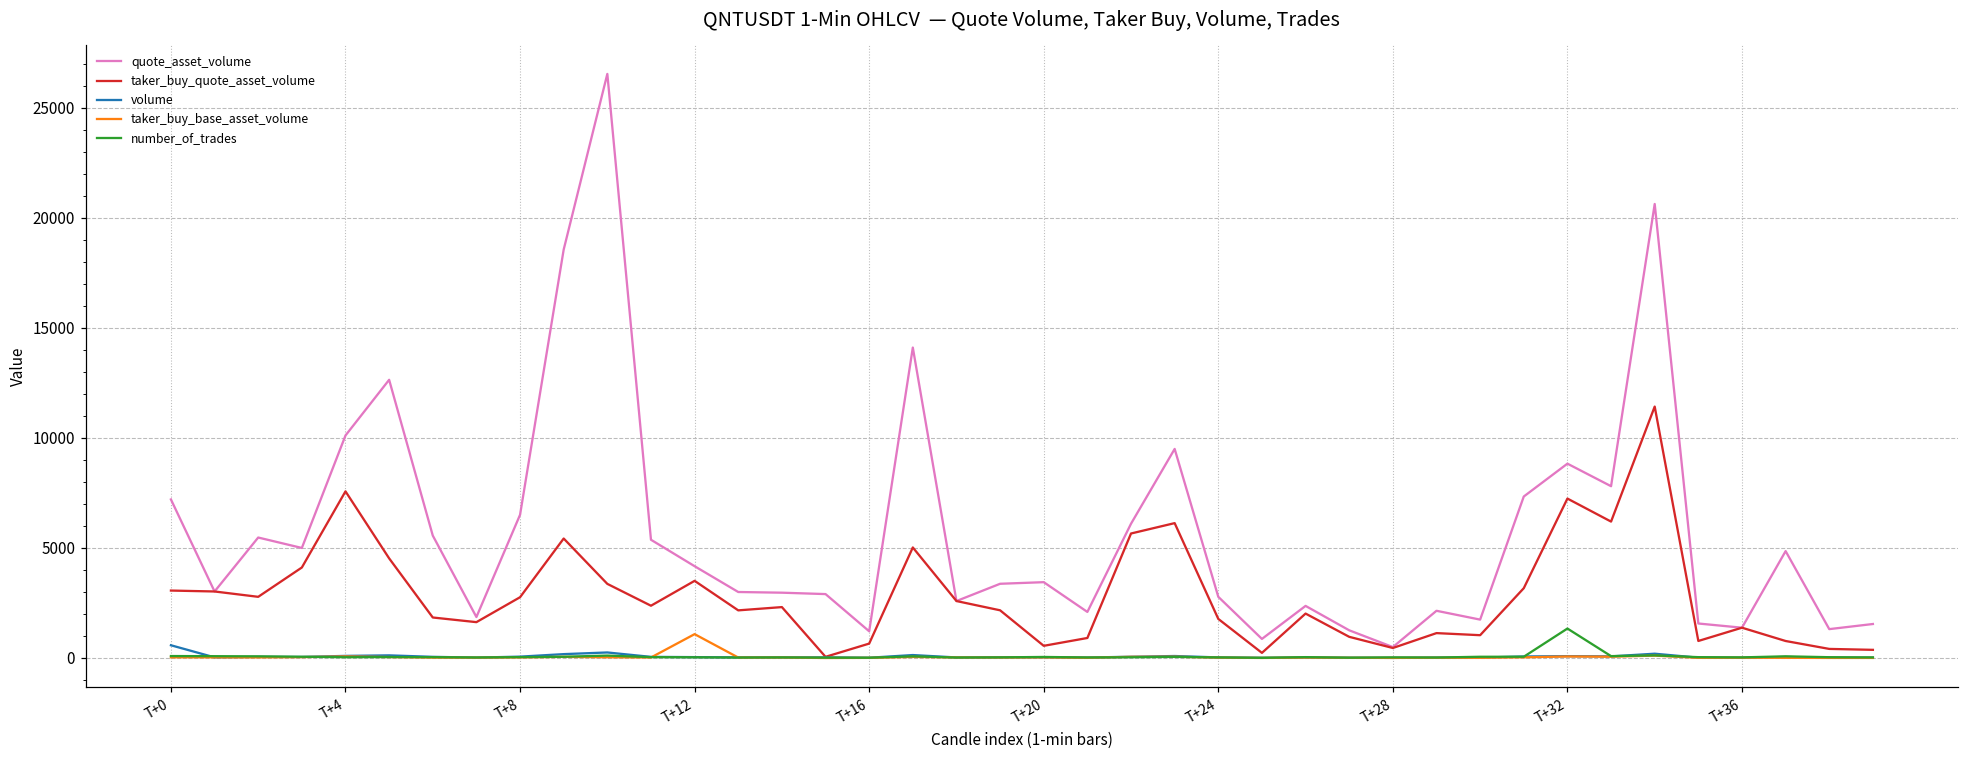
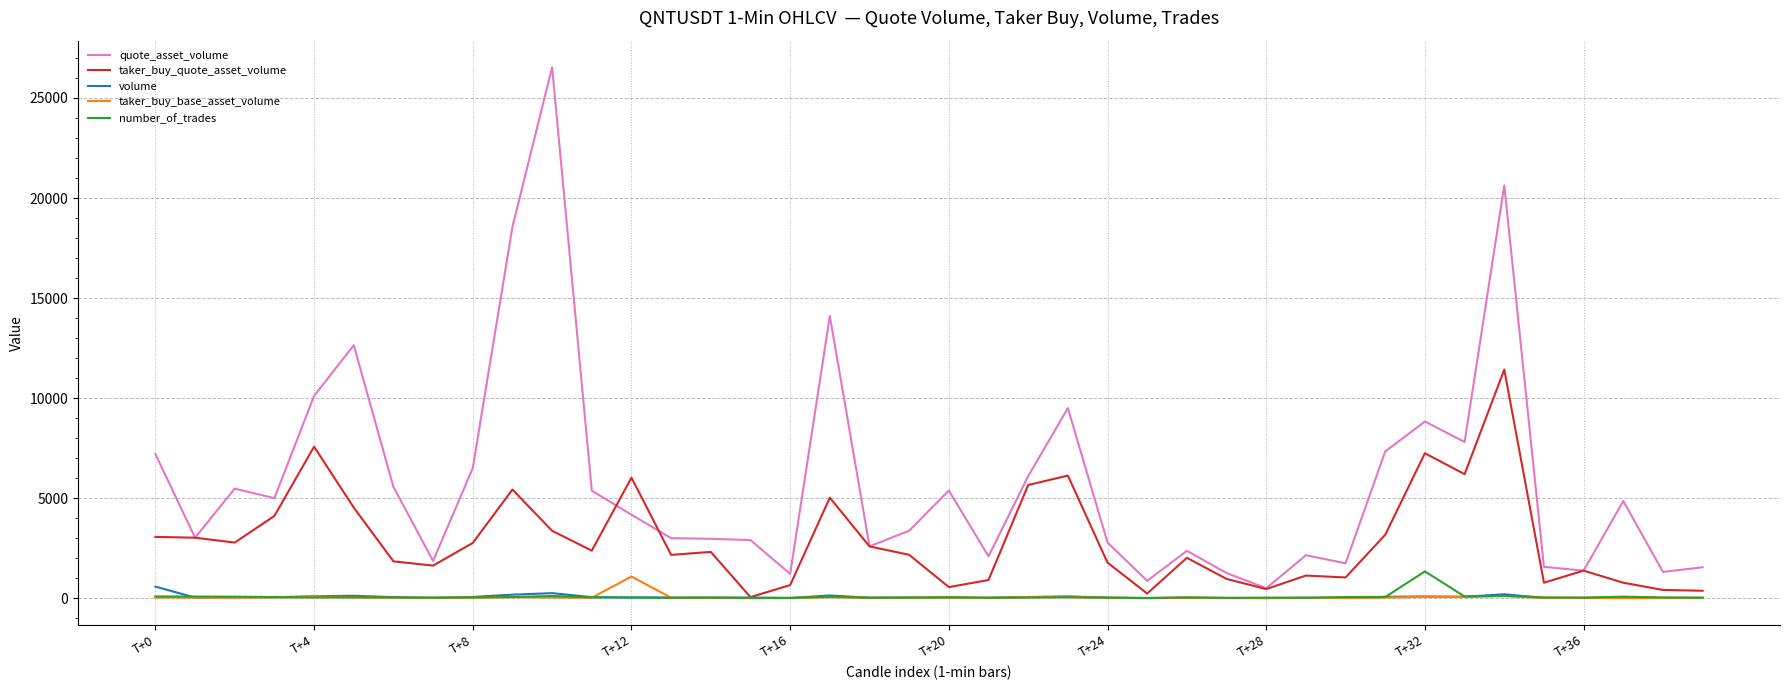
  {
    "quote_asset_volume": {
      "T+0": 7200,
      "T+4": 10100,
      "T+8": 6500,
      "T+12": 4200,
      "T+16": 1200,
-     "T+20": 3400,
+     "T+20": 5400,
      "T+24": 2800,
      "T+32": 8800
    },
    "taker_buy_quote_asset_volume": {
      "T+0": 3100,
      "T+4": 7600,
      "T+8": 2800,
-     "T+12": 3500,
+     "T+12": 6000,
      "T+16": 700,
      "T+20": 600,
      "T+24": 1800,
      "T+32": 7200
    },
    "volume": {
      "T+0": 600
    },
    "taker_buy_base_asset_volume": {
      "T+12": 1100
    },
    "number_of_trades": {
      "T+32": 1300
    }
  }
